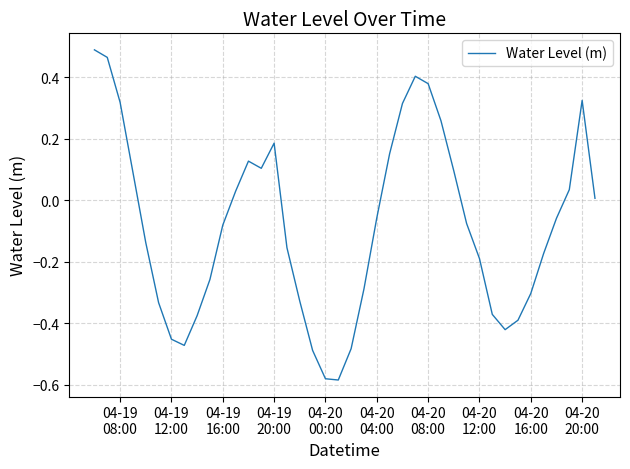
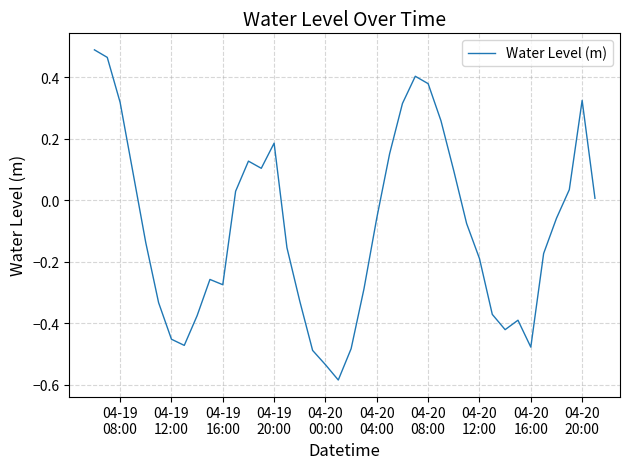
  {
    "04-19 08:00": 0.32,
    "04-19 12:00": -0.45,
-   "04-19 16:00": -0.08,
+   "04-19 16:00": -0.28,
    "04-19 20:00": 0.19,
-   "04-20 00:00": -0.58,
+   "04-20 00:00": -0.54,
    "04-20 04:00": -0.06,
    "04-20 08:00": 0.38,
    "04-20 12:00": -0.19,
-   "04-20 16:00": -0.30,
+   "04-20 16:00": -0.48,
    "04-20 20:00": 0.32
  }
